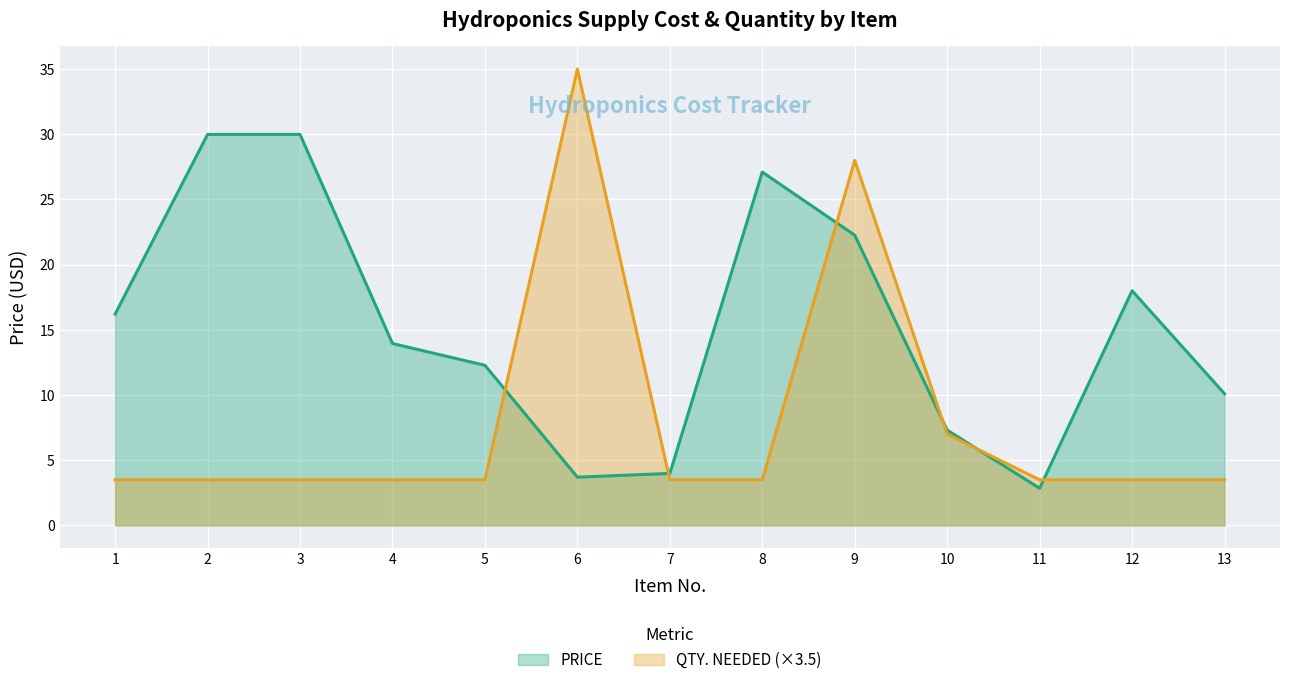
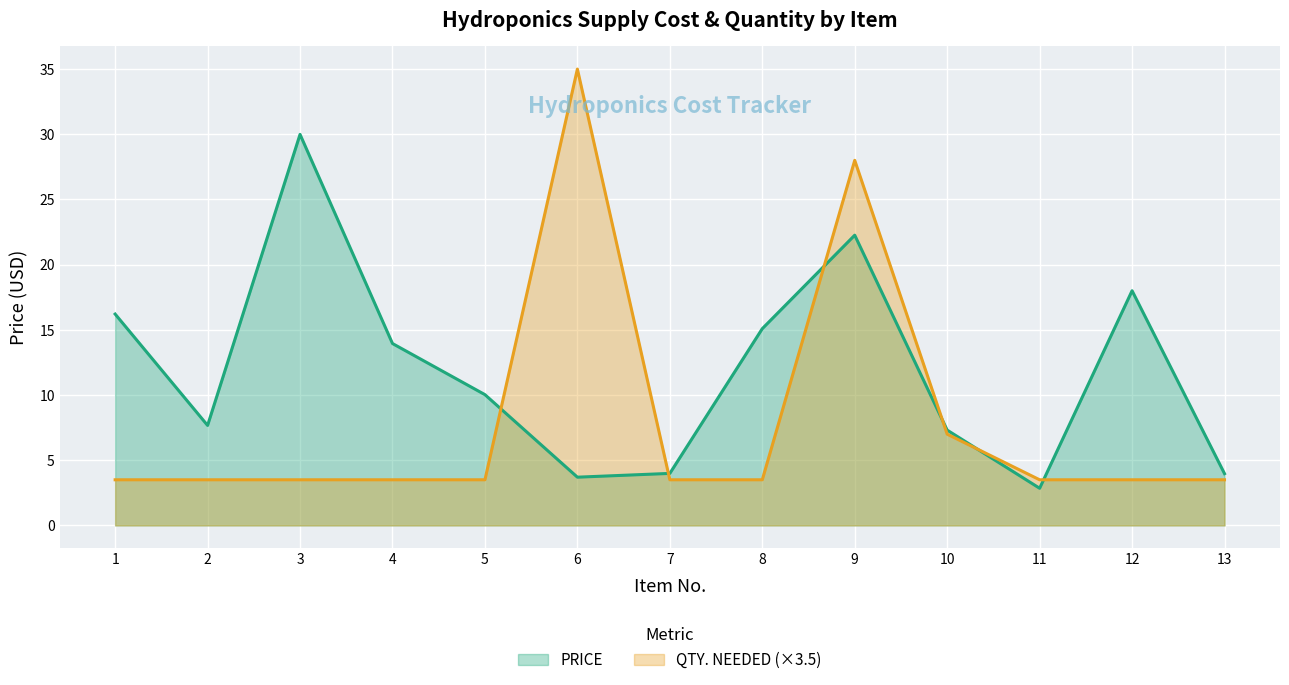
  {
    "PRICE": {
      "1": 16.2,
-     "2": 30.0,
+     "2": 7.7,
      "3": 30.0,
      "4": 14.0,
-     "5": 12.3,
+     "5": 10.0,
      "6": 3.7,
      "7": 4.0,
-     "8": 27.1,
+     "8": 15.1,
      "9": 22.3,
      "10": 7.3,
      "11": 2.9,
      "12": 18.0,
-     "13": 10.1
+     "13": 4.0
    },
    "QTY. NEEDED (×3.5)": {
      "1": 3.5,
      "2": 3.5,
      "3": 3.5,
      "4": 3.5,
      "5": 3.5,
      "6": 35.0,
      "7": 3.5,
      "8": 3.5,
      "9": 28.0,
      "10": 7.0,
      "11": 3.5,
      "12": 3.5,
      "13": 3.5
    }
  }
